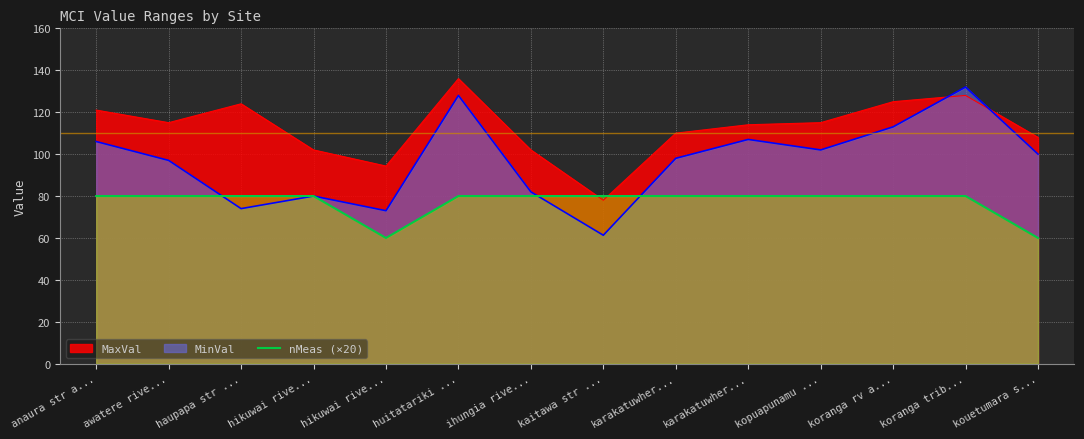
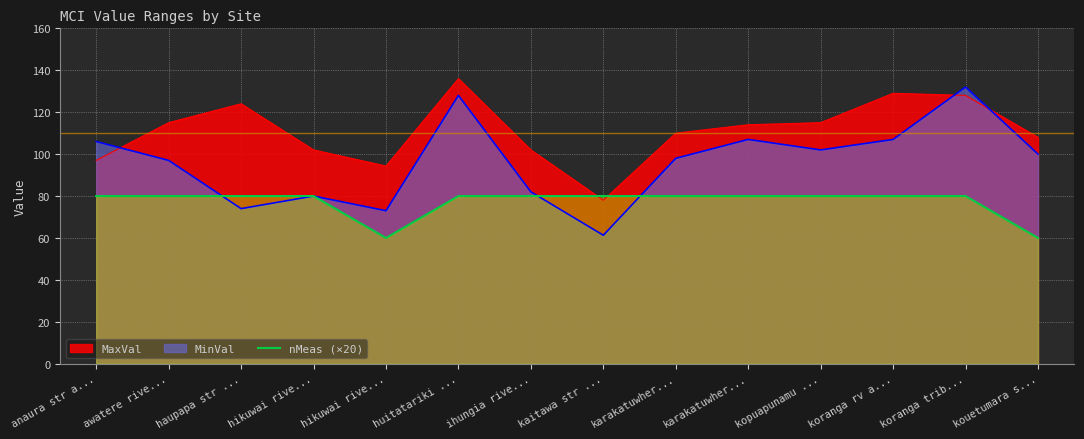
  {
    "MaxVal": {
-     "anaura str a...": 121,
+     "anaura str a...": 97,
      "awatere rive...": 115,
      "haupapa str ...": 124,
      "huitatariki ...": 136,
      "ihungia rive...": 102,
      "kaitawa str ...": 78,
      "kopuapunamu ...": 115,
-     "koranga rv a...": 125,
+     "koranga rv a...": 129,
      "koranga trib...": 128,
      "kouetumara s...": 108
    },
    "MinVal": {
      "anaura str a...": 106,
      "awatere rive...": 97,
      "haupapa str ...": 74,
      "huitatariki ...": 128,
      "ihungia rive...": 82,
      "kaitawa str ...": 61,
      "kopuapunamu ...": 102,
-     "koranga rv a...": 113,
+     "koranga rv a...": 107,
      "koranga trib...": 132,
      "kouetumara s...": 100
    },
    "nMeas (×20)": {
      "anaura str a...": 80,
      "awatere rive...": 80,
      "haupapa str ...": 80,
      "huitatariki ...": 80,
      "ihungia rive...": 80,
      "kaitawa str ...": 80,
      "kopuapunamu ...": 80,
      "koranga rv a...": 80,
      "koranga trib...": 80,
      "kouetumara s...": 60
    }
  }
